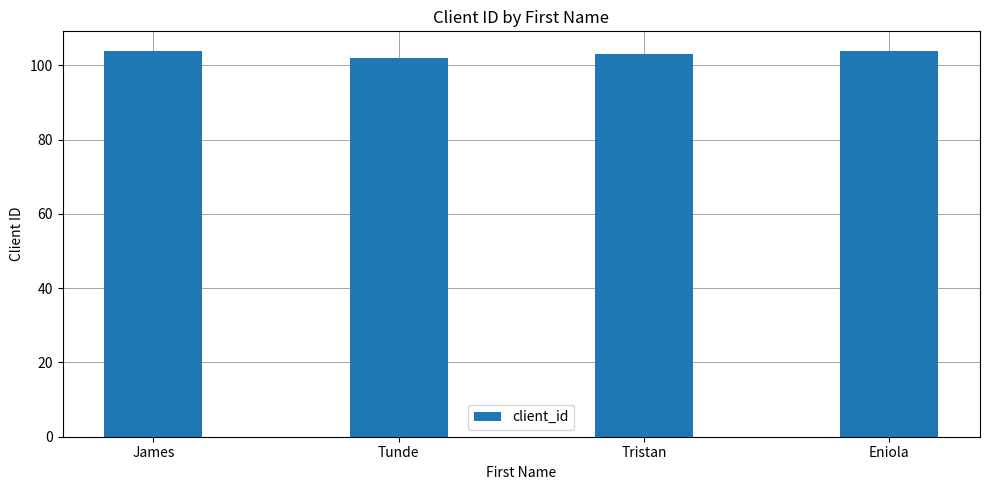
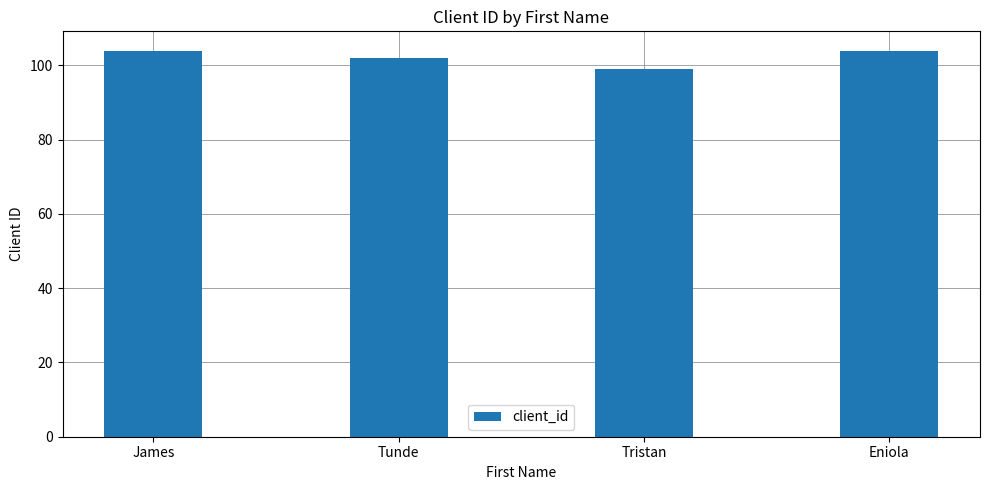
  {
    "James": 104,
    "Tunde": 102,
-   "Tristan": 103,
+   "Tristan": 99,
    "Eniola": 104
  }
